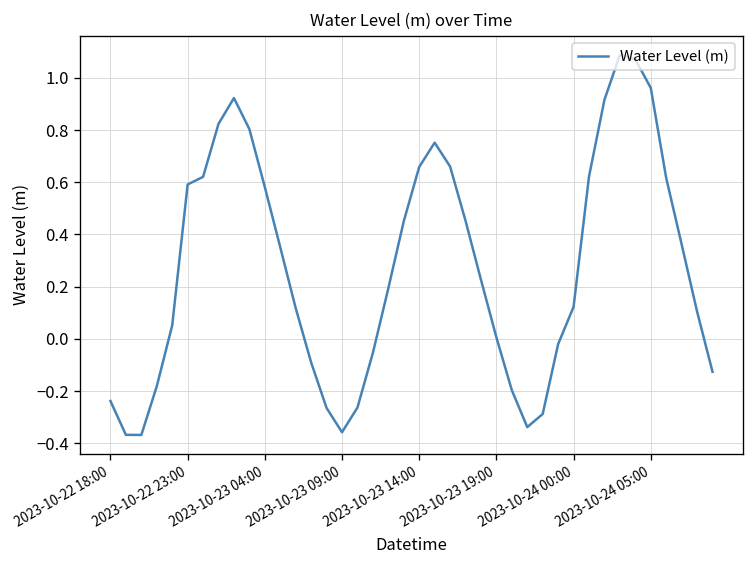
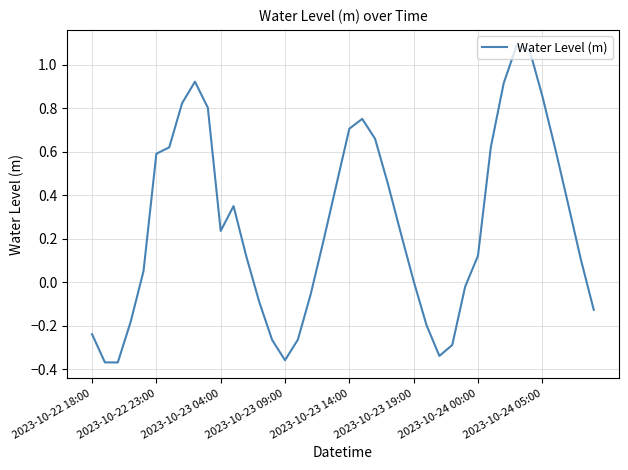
  {
    "2023-10-22 18:00": -0.24,
    "2023-10-22 23:00": 0.59,
-   "2023-10-23 04:00": 0.58,
+   "2023-10-23 04:00": 0.24,
    "2023-10-23 09:00": -0.36,
-   "2023-10-23 14:00": 0.66,
+   "2023-10-23 14:00": 0.71,
    "2023-10-23 19:00": 0.01,
    "2023-10-24 00:00": 0.12,
-   "2023-10-24 05:00": 0.96
+   "2023-10-24 05:00": 0.86
  }
